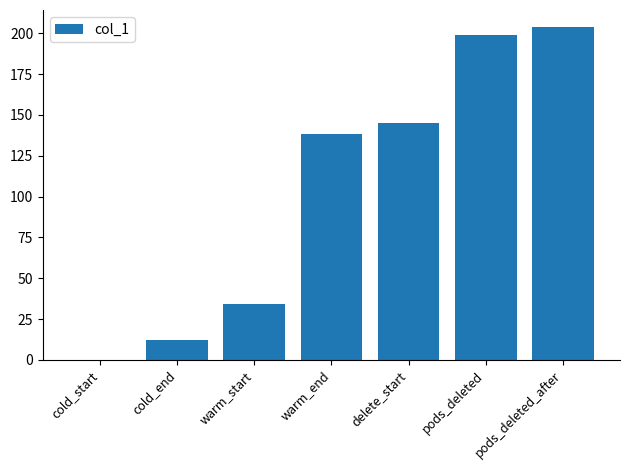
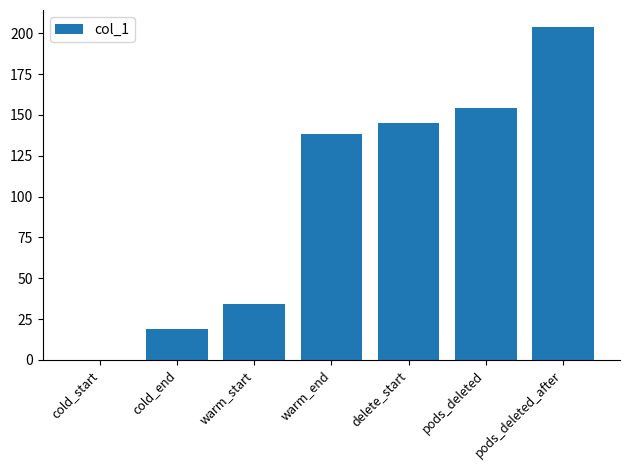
  {
    "cold_start": 0,
-   "cold_end": 12,
+   "cold_end": 19,
    "warm_start": 34,
    "warm_end": 139,
    "delete_start": 145,
-   "pods_deleted": 199,
+   "pods_deleted": 154,
    "pods_deleted_after": 204
  }
